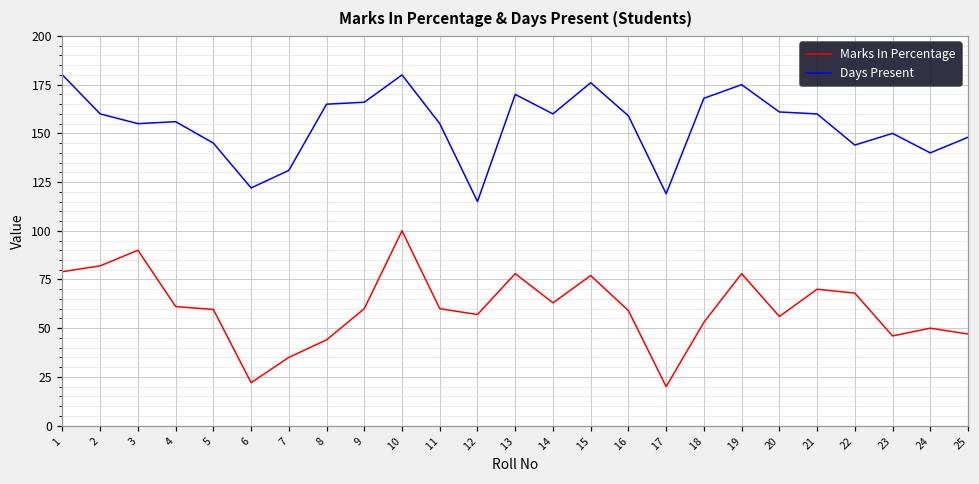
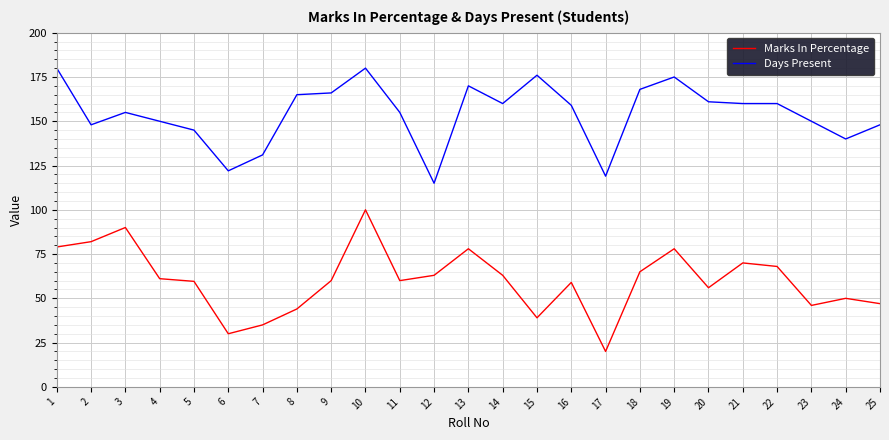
  {
    "Marks In Percentage": {
      "1": 79,
      "2": 82,
      "3": 90,
      "4": 61,
      "5": 60,
-     "6": 22,
+     "6": 30,
      "7": 35,
      "8": 44,
      "9": 60,
      "10": 100,
      "11": 60,
-     "12": 57,
+     "12": 63,
      "13": 78,
      "14": 63,
-     "15": 77,
+     "15": 39,
      "16": 59,
      "17": 20,
-     "18": 53,
+     "18": 65,
      "19": 78,
      "20": 56,
      "21": 70,
      "22": 68,
      "23": 46,
      "24": 50,
      "25": 47
    },
    "Days Present": {
      "1": 180,
-     "2": 160,
+     "2": 148,
      "3": 155,
-     "4": 156,
+     "4": 150,
      "5": 145,
      "6": 122,
      "7": 131,
      "8": 165,
      "9": 166,
      "10": 180,
      "11": 155,
      "12": 115,
      "13": 170,
      "14": 160,
      "15": 176,
      "16": 159,
      "17": 119,
      "18": 168,
      "19": 175,
      "20": 161,
      "21": 160,
-     "22": 144,
+     "22": 160,
      "23": 150,
      "24": 140,
      "25": 148
    }
  }
